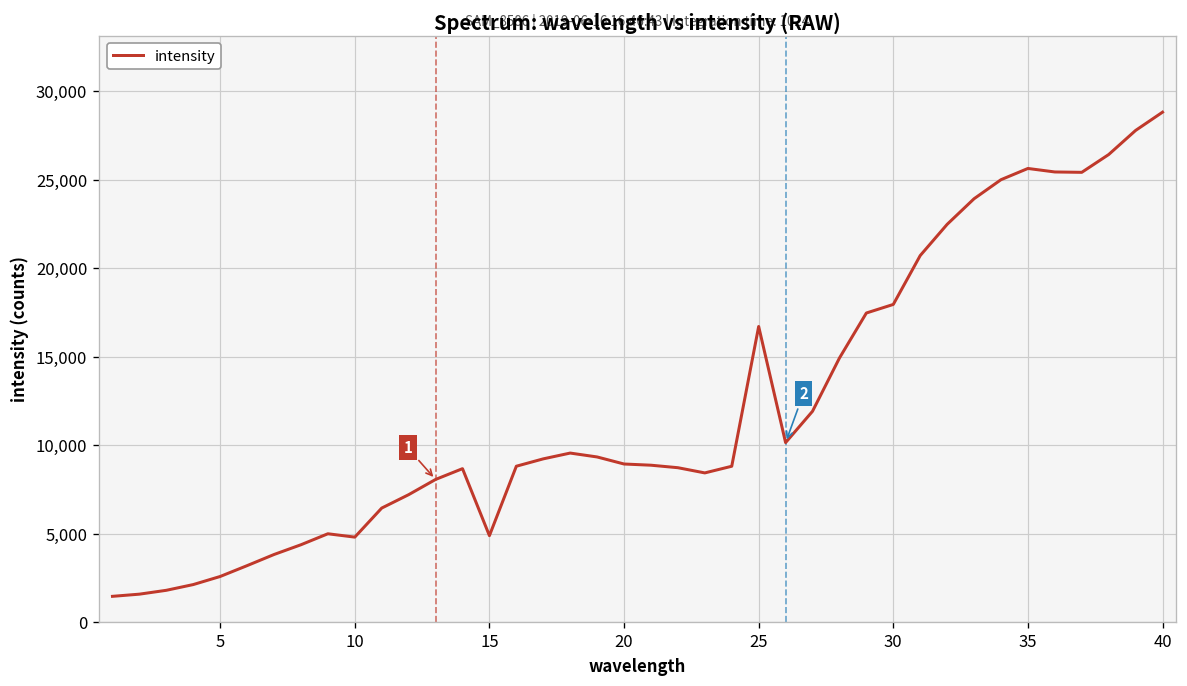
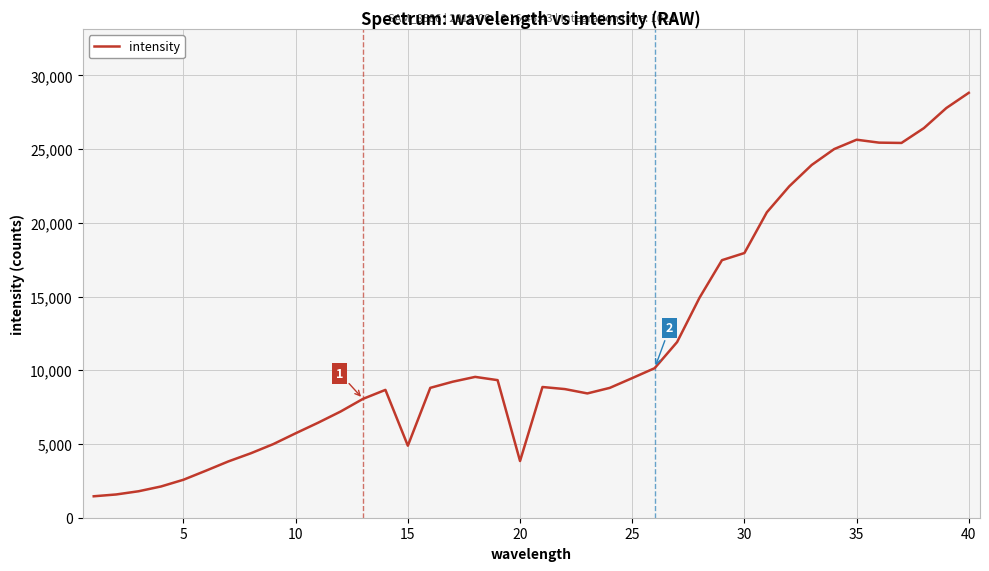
  {
    "5": "2,600",
-   "10": "4,800",
+   "10": "5,700",
    "15": "4,900",
-   "20": "8,900",
-   "25": "16,700",
+   "20": "3,800",
+   "25": "9,500",
    "30": "17,900",
    "35": "25,600",
    "40": "28,800"
  }
